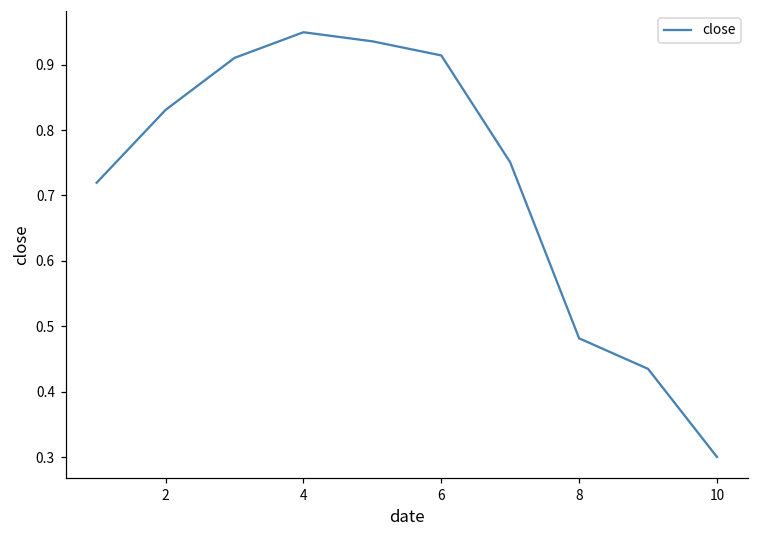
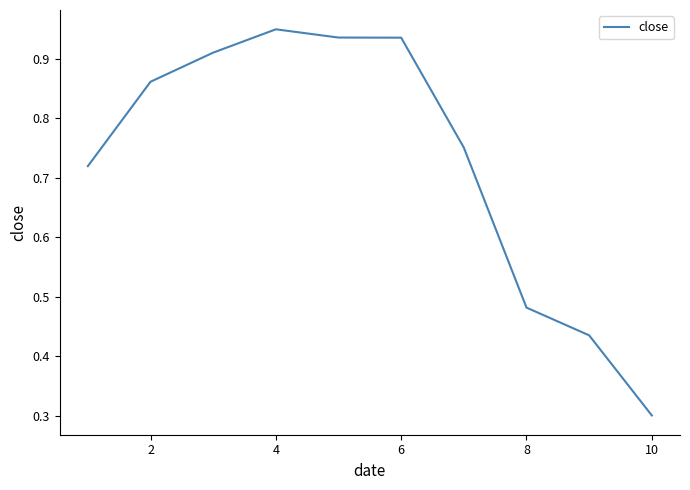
  {
-   "2": 0.83,
+   "2": 0.86,
    "4": 0.95,
-   "6": 0.91,
+   "6": 0.94,
    "8": 0.48,
    "10": 0.30
  }
